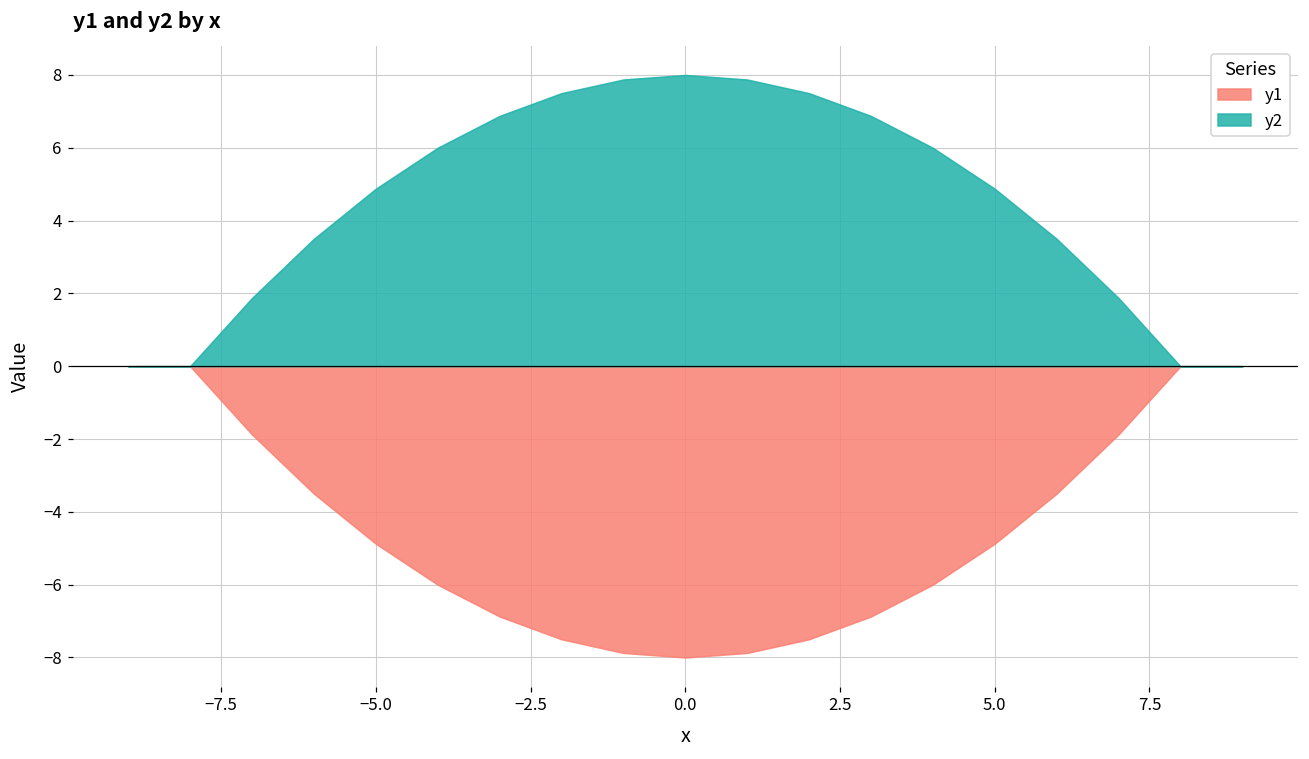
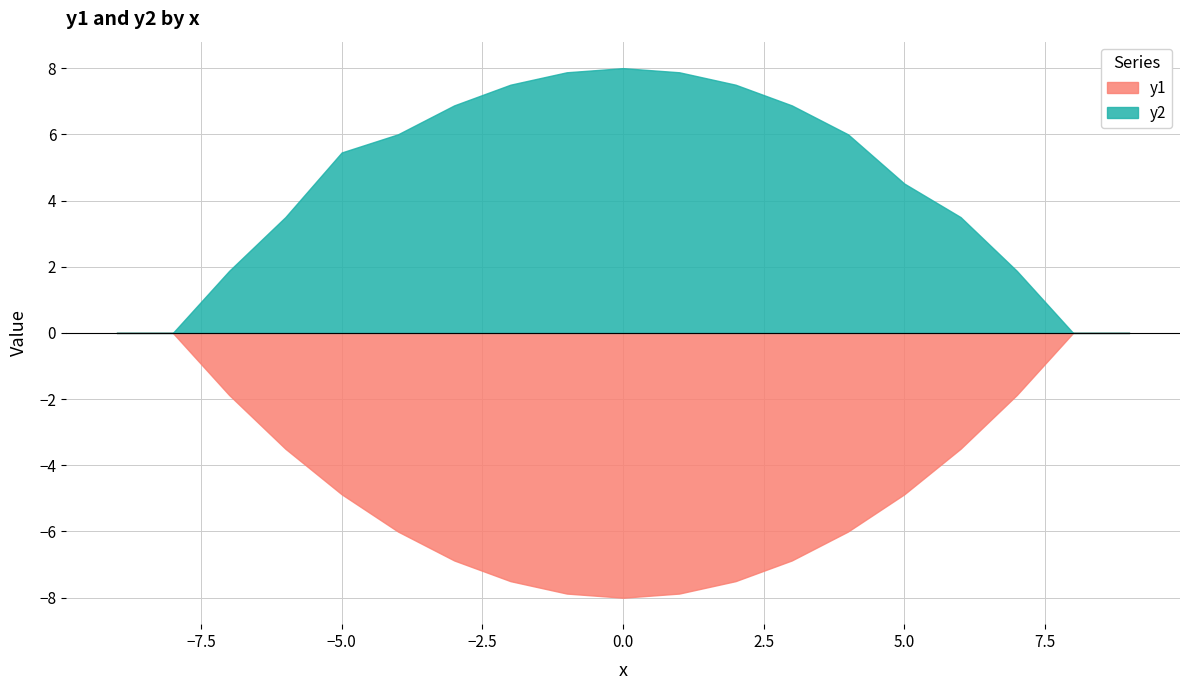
  {
    "y2": {
-     "−5.0": 4.9,
+     "−5.0": 5.5,
      "0.0": 8.0,
-     "5.0": 4.9
+     "5.0": 4.5
    }
  }
